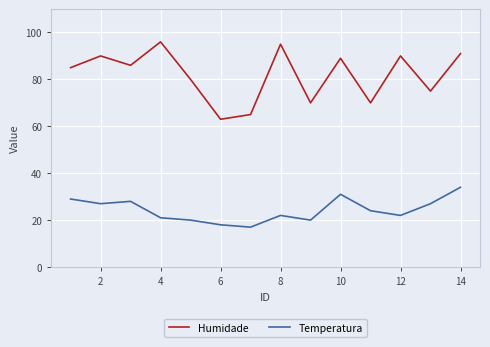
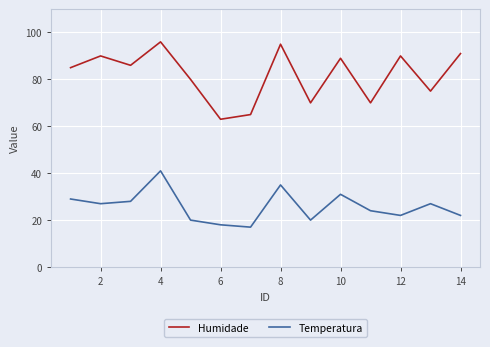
  {
    "Humidade": {
      "2": 90,
      "4": 96,
      "6": 63,
      "8": 95,
      "10": 89,
      "12": 90,
      "14": 91
    },
    "Temperatura": {
      "2": 27,
-     "4": 21,
+     "4": 41,
      "6": 18,
-     "8": 22,
+     "8": 35,
      "10": 31,
      "12": 22,
-     "14": 34
+     "14": 22
    }
  }
